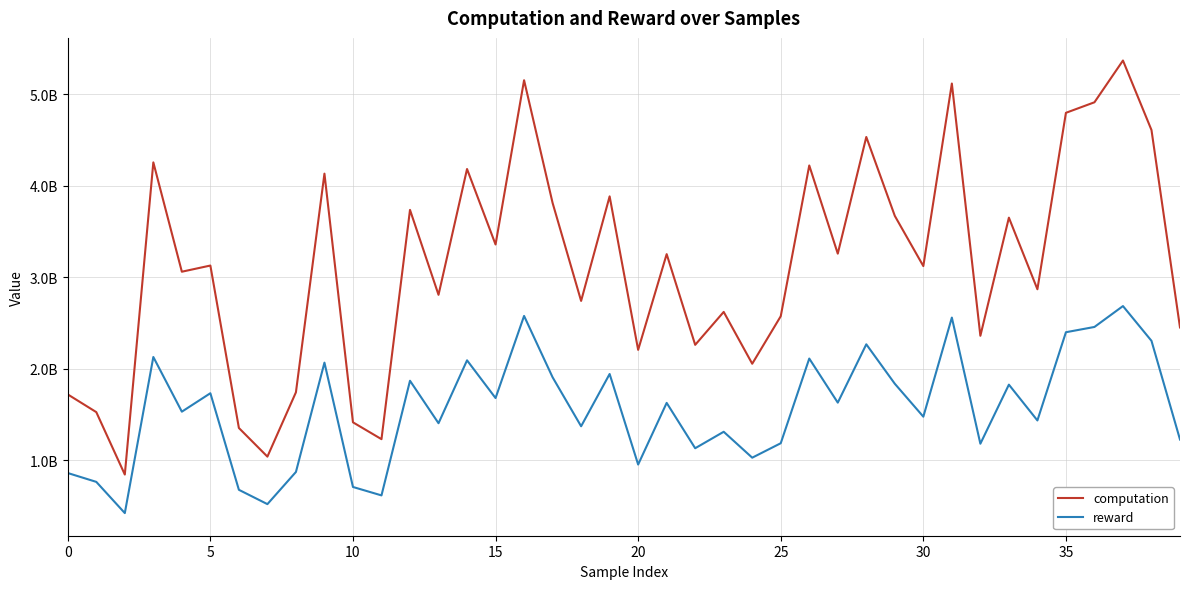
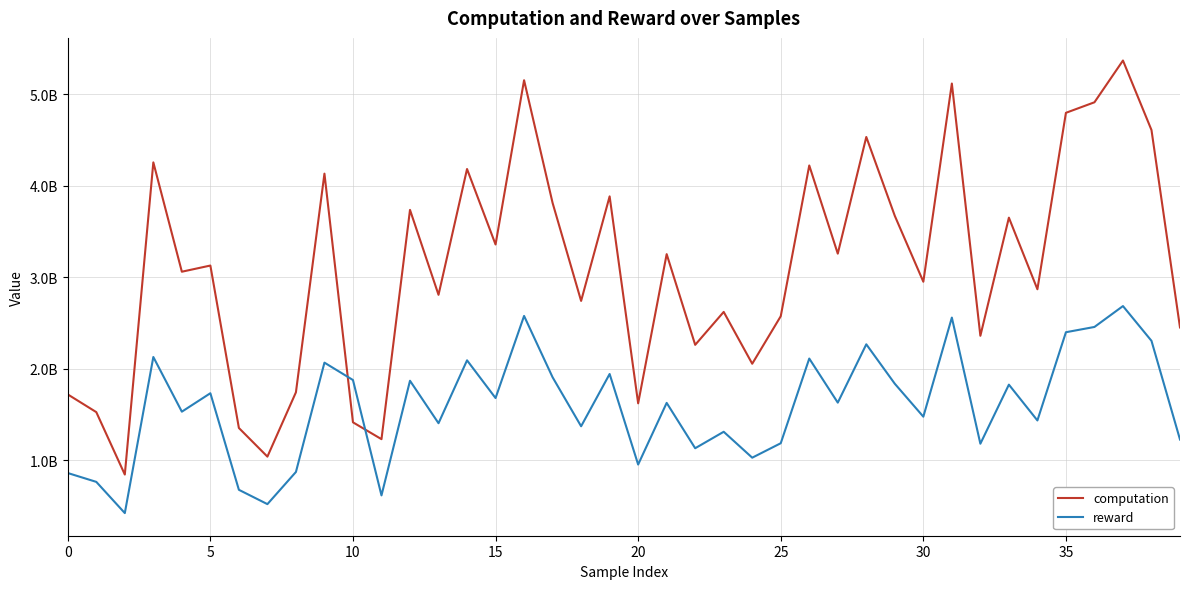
  {
    "computation": {
      "0": 1700000000,
      "5": 3100000000,
      "10": 1400000000,
      "15": 3400000000,
-     "20": 2200000000,
+     "20": 1600000000,
      "25": 2600000000,
-     "30": 3100000000,
+     "30": 3000000000,
      "35": 4800000000
    },
    "reward": {
      "0": 900000000,
      "5": 1700000000,
-     "10": 700000000,
+     "10": 1900000000,
      "15": 1700000000,
      "20": 1000000000,
      "25": 1200000000,
      "30": 1500000000,
      "35": 2400000000
    }
  }
